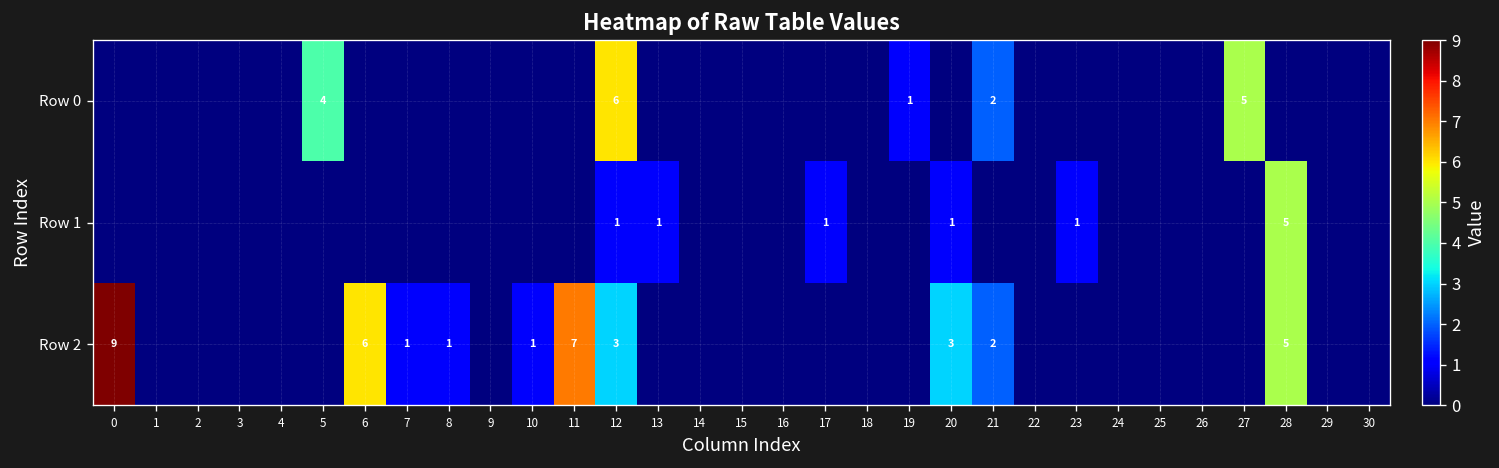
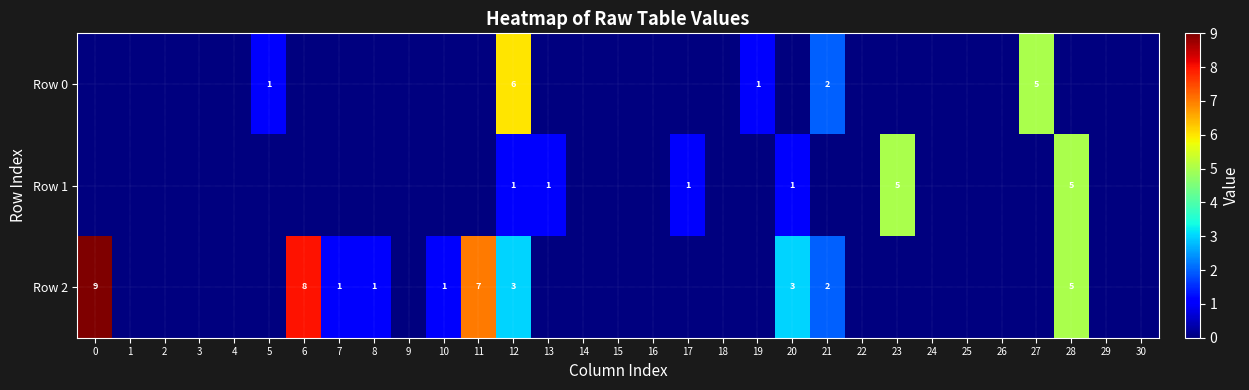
  {
    "Row 0": {
-     "5": 4,
+     "5": 1,
      "12": 6,
      "19": 1,
      "21": 2,
      "27": 5
    },
    "Row 1": {
      "12": 1,
      "13": 1,
      "17": 1,
      "20": 1,
-     "23": 1,
+     "23": 5,
      "28": 5
    },
    "Row 2": {
      "0": 9,
-     "6": 6,
+     "6": 8,
      "7": 1,
      "8": 1,
      "10": 1,
      "11": 7,
      "12": 3,
      "20": 3,
      "21": 2,
      "28": 5
    }
  }
